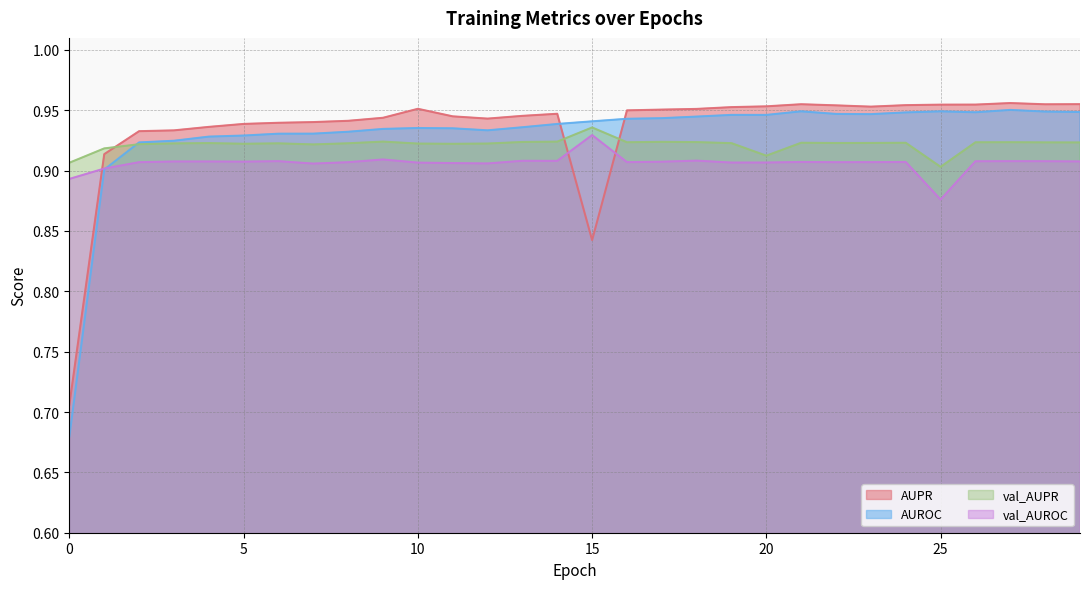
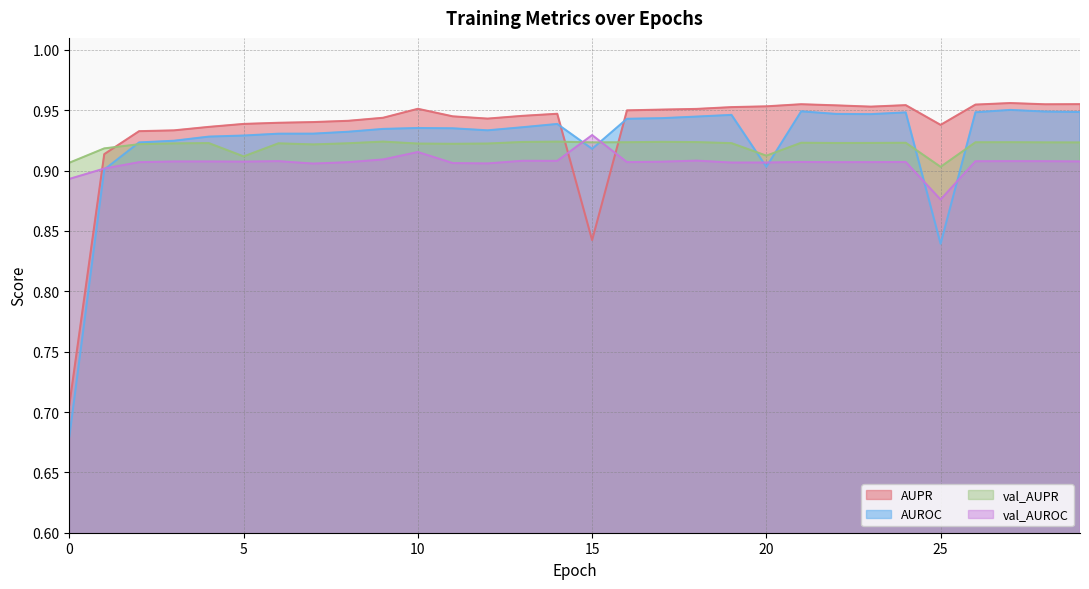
  {
    "AUPR": {
      "0": 0.706,
      "5": 0.939,
      "10": 0.951,
      "15": 0.842,
      "20": 0.953,
-     "25": 0.955
+     "25": 0.938
    },
    "AUROC": {
      "0": 0.680,
      "5": 0.929,
      "10": 0.935,
-     "15": 0.941,
-     "20": 0.946,
-     "25": 0.949
+     "15": 0.918,
+     "20": 0.903,
+     "25": 0.839
    },
    "val_AUPR": {
      "0": 0.907,
-     "5": 0.922,
+     "5": 0.912,
      "10": 0.922,
-     "15": 0.936,
+     "15": 0.923,
      "20": 0.912,
      "25": 0.903
    },
    "val_AUROC": {
      "0": 0.893,
      "5": 0.907,
-     "10": 0.907,
+     "10": 0.915,
      "15": 0.929,
      "20": 0.907,
      "25": 0.876
    }
  }
